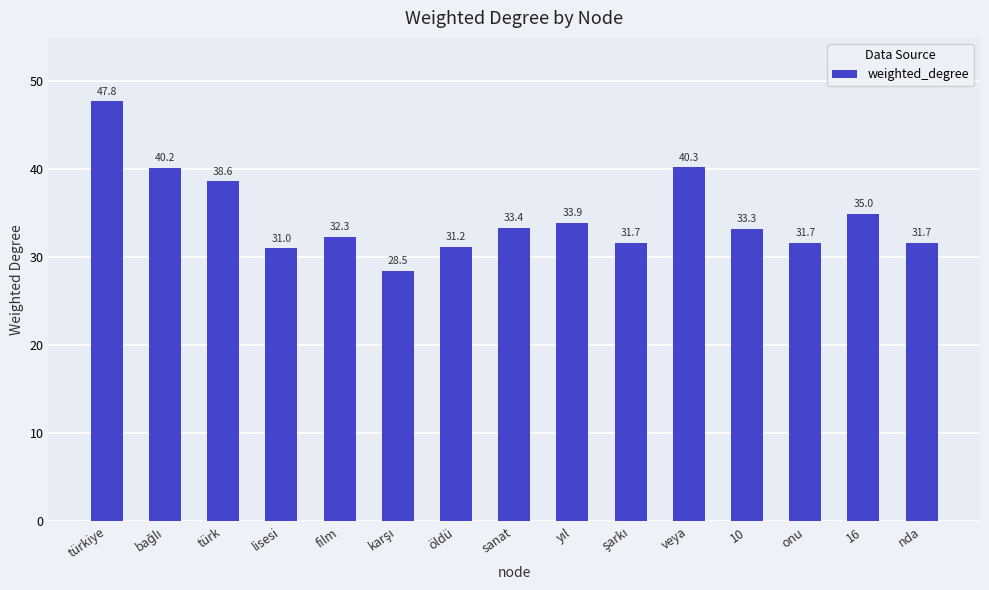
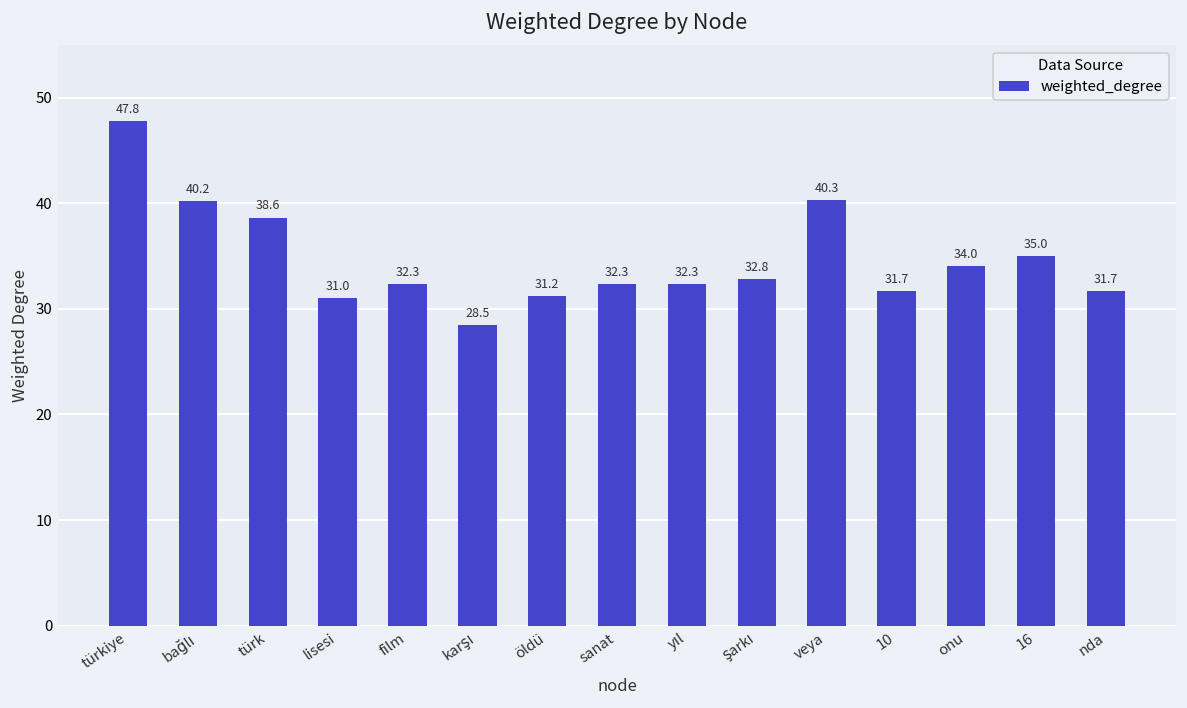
  {
    "türkiye": 47.8,
    "bağlı": 40.2,
    "türk": 38.6,
    "lisesi": 31.0,
    "film": 32.3,
    "karşı": 28.5,
    "öldü": 31.2,
-   "sanat": 33.4,
-   "yıl": 33.9,
-   "şarkı": 31.7,
+   "sanat": 32.3,
+   "yıl": 32.3,
+   "şarkı": 32.8,
    "veya": 40.3,
-   "10": 33.3,
-   "onu": 31.7,
+   "10": 31.7,
+   "onu": 34.0,
    "16": 35.0,
    "nda": 31.7
  }
